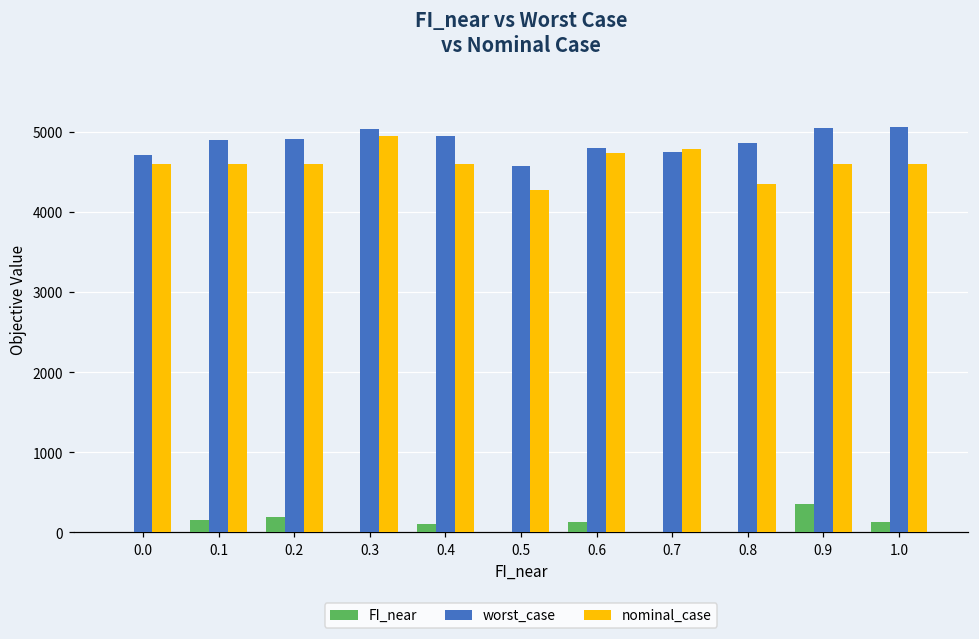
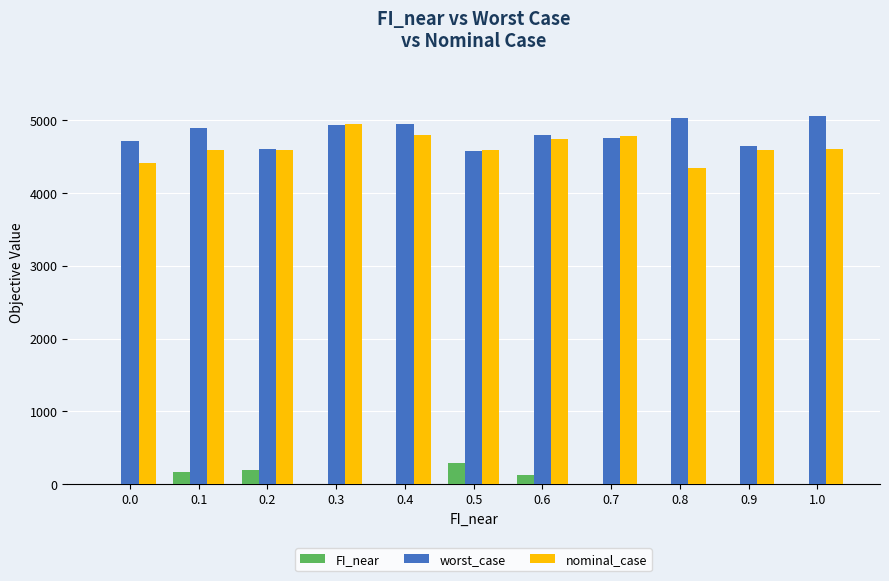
  {
    "FI_near": {
      "0.0": 0,
      "0.1": 200,
      "0.2": 200,
-     "0.4": 100,
-     "0.5": 0,
+     "0.4": 0,
+     "0.5": 300,
      "0.6": 100,
-     "0.9": 400,
-     "1.0": 100
+     "0.9": 0,
+     "1.0": 0
    },
    "worst_case": {
      "0.0": 4700,
      "0.1": 4900,
-     "0.2": 4900,
-     "0.3": 5000,
+     "0.2": 4600,
+     "0.3": 4900,
      "0.4": 5000,
      "0.5": 4600,
      "0.6": 4800,
      "0.7": 4800,
-     "0.8": 4900,
-     "0.9": 5000,
+     "0.8": 5000,
+     "0.9": 4600,
      "1.0": 5100
    },
    "nominal_case": {
-     "0.0": 4600,
+     "0.0": 4400,
      "0.1": 4600,
      "0.2": 4600,
      "0.3": 4900,
-     "0.4": 4600,
-     "0.5": 4300,
+     "0.4": 4800,
+     "0.5": 4600,
      "0.6": 4700,
      "0.7": 4800,
      "0.8": 4400,
      "0.9": 4600,
      "1.0": 4600
    }
  }
